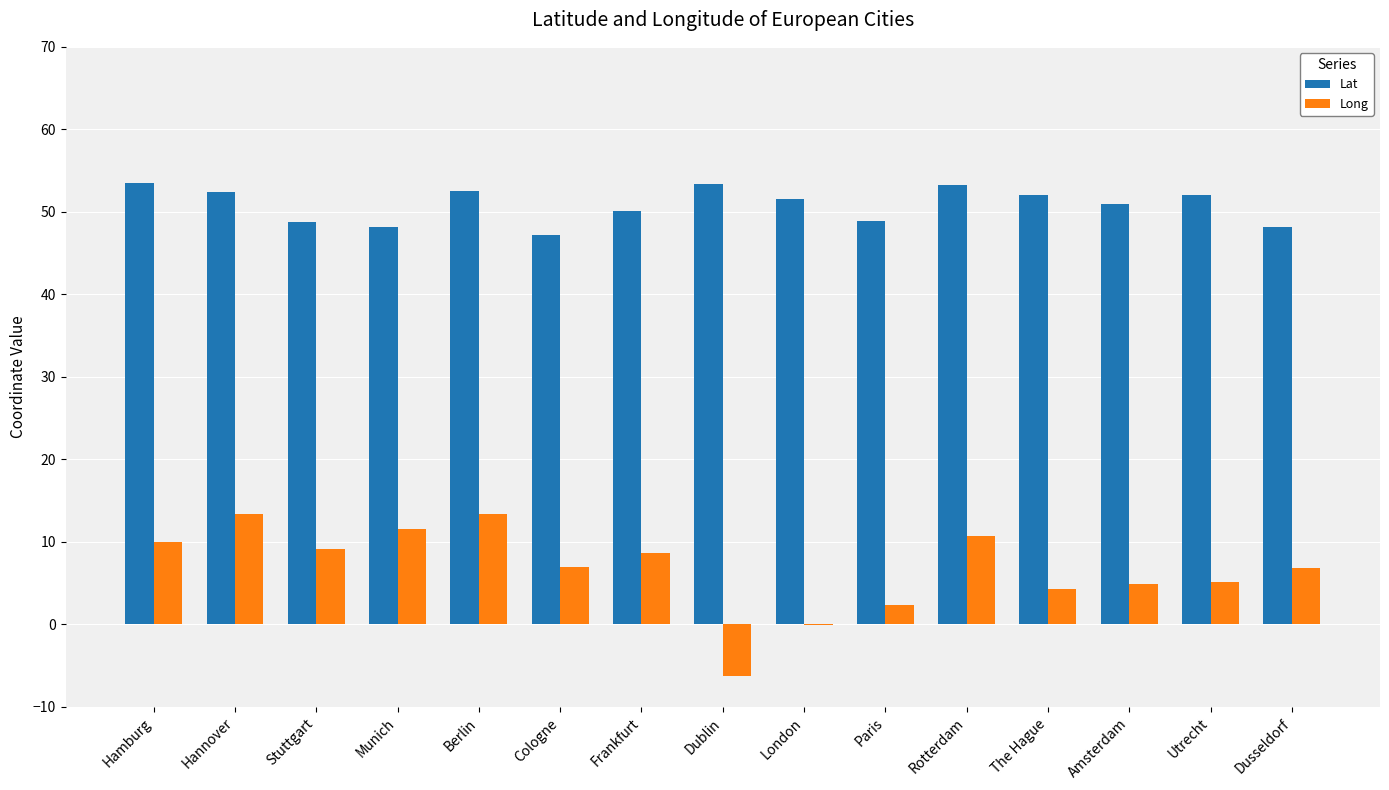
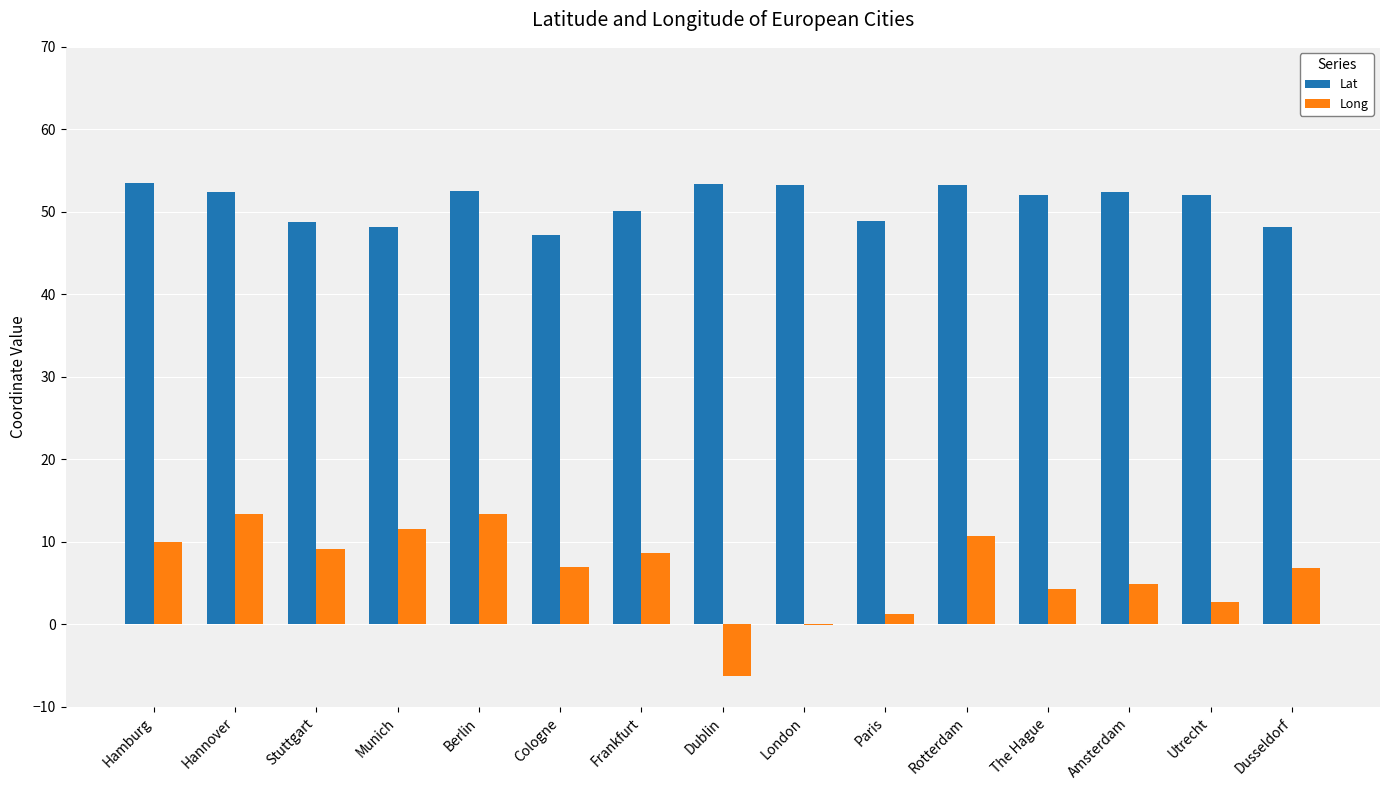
  {
    "Lat": {
      "Hamburg": 54,
      "Hannover": 52,
      "Stuttgart": 49,
      "Munich": 48,
      "Berlin": 53,
      "Cologne": 47,
      "Frankfurt": 50,
      "Dublin": 53,
-     "London": 52,
+     "London": 53,
      "Paris": 49,
      "Rotterdam": 53,
      "The Hague": 52,
-     "Amsterdam": 51,
+     "Amsterdam": 52,
      "Utrecht": 52,
      "Dusseldorf": 48
    },
    "Long": {
      "Hamburg": 10,
      "Hannover": 13,
      "Stuttgart": 9,
      "Munich": 12,
      "Berlin": 13,
      "Cologne": 7,
      "Frankfurt": 9,
      "Dublin": -6,
-     "Paris": 2,
+     "Paris": 1,
      "Rotterdam": 11,
      "The Hague": 4,
      "Amsterdam": 5,
-     "Utrecht": 5,
+     "Utrecht": 3,
      "Dusseldorf": 7
    }
  }
